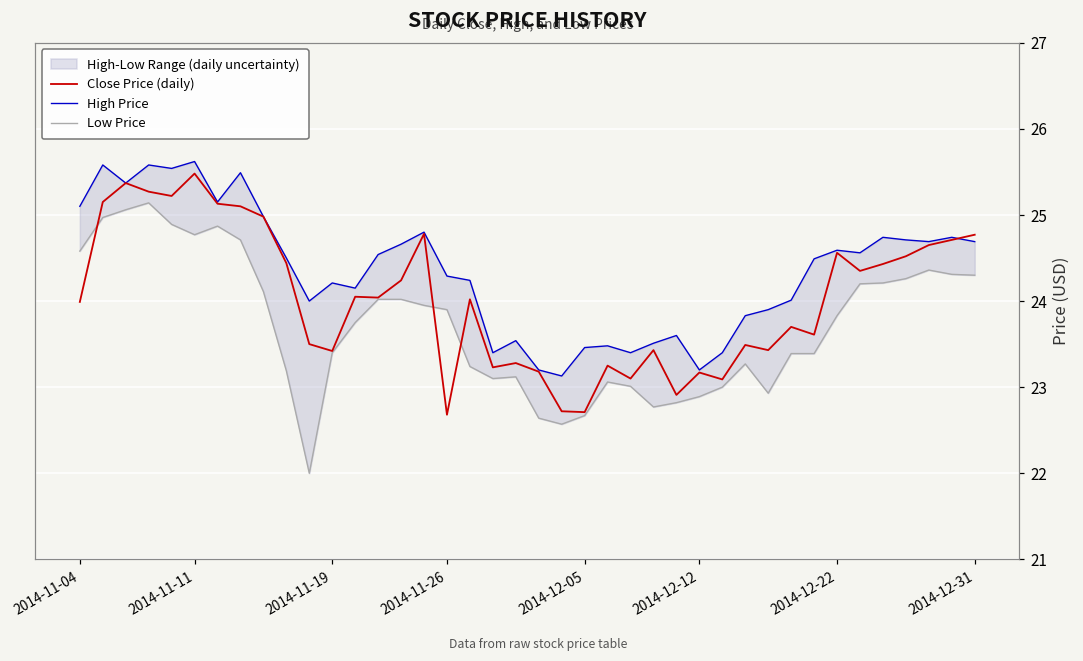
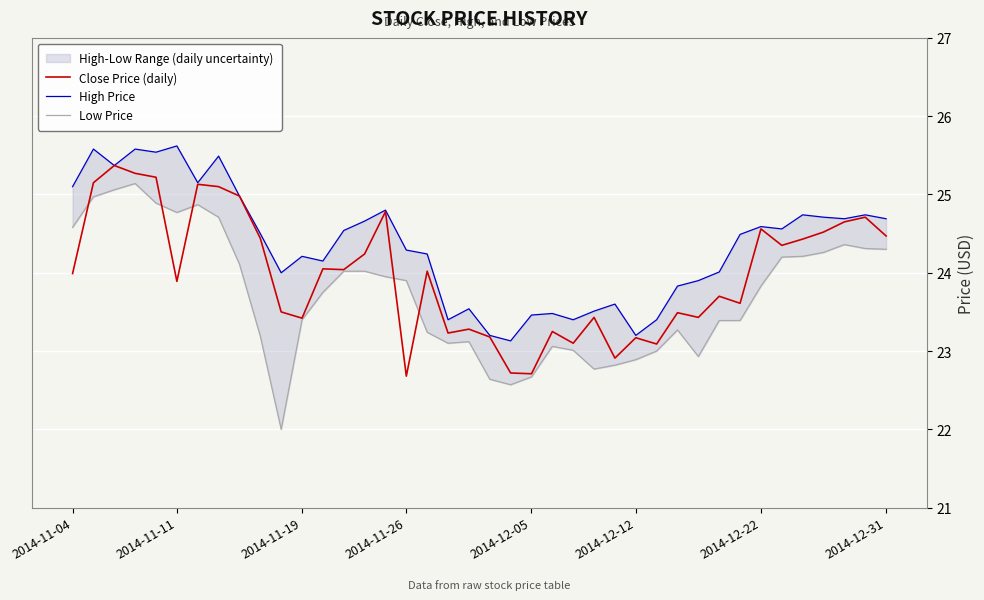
  {
    "Close Price (daily)": {
      "2014-11-04": 24.0,
-     "2014-11-11": 25.5,
+     "2014-11-11": 23.9,
      "2014-11-26": 22.7,
      "2014-12-05": 22.7,
-     "2014-12-31": 24.8
+     "2014-12-31": 24.5
    }
  }
